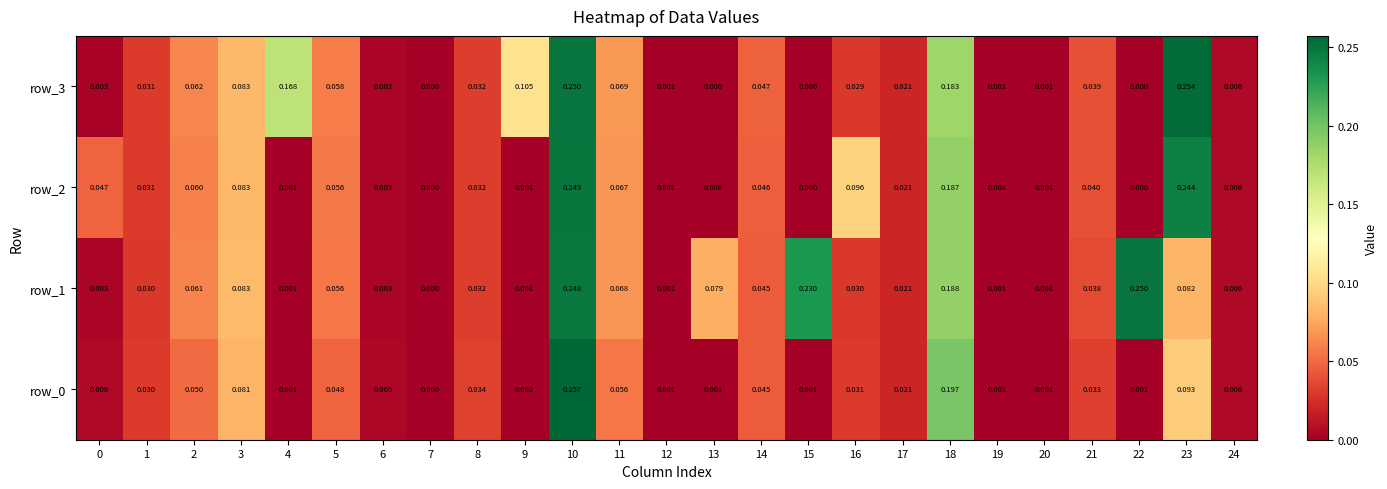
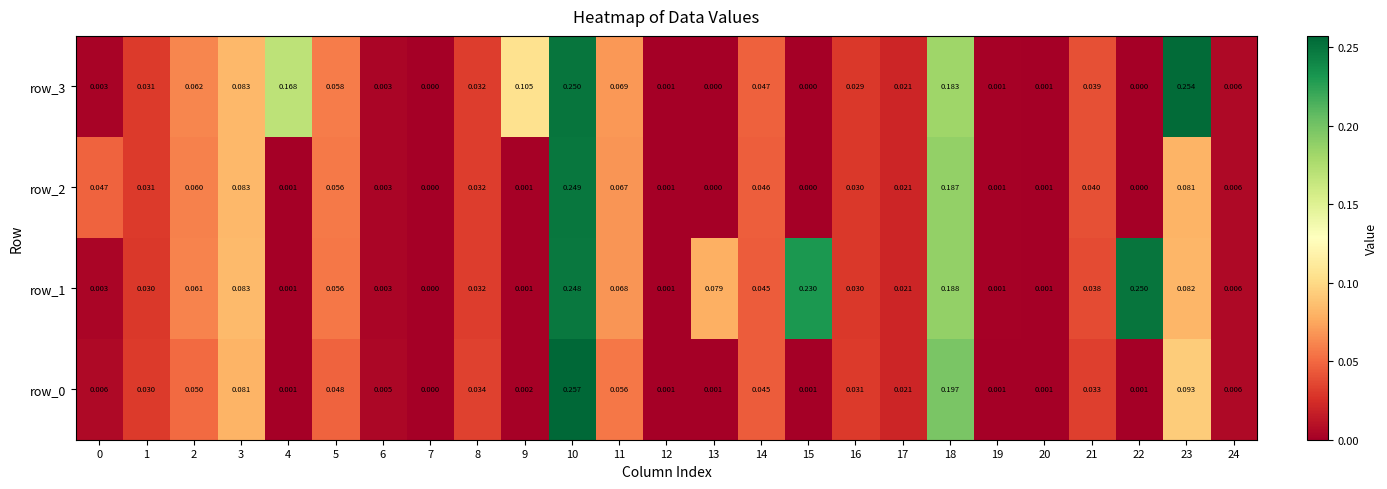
  {
    "row_3": {
      "0": 0.003,
      "1": 0.031,
      "2": 0.062,
      "3": 0.083,
      "4": 0.168,
      "5": 0.058,
      "6": 0.003,
      "7": 0.000,
      "8": 0.032,
      "9": 0.105,
      "10": 0.250,
      "11": 0.069,
      "12": 0.001,
      "13": 0.000,
      "14": 0.047,
      "15": 0.000,
      "16": 0.029,
      "17": 0.021,
      "18": 0.183,
      "19": 0.001,
      "20": 0.001,
      "21": 0.039,
      "22": 0.000,
      "23": 0.254,
      "24": 0.006
    },
    "row_2": {
      "0": 0.047,
      "1": 0.031,
      "2": 0.060,
      "3": 0.083,
      "4": 0.001,
      "5": 0.056,
      "6": 0.003,
      "7": 0.000,
      "8": 0.032,
      "9": 0.001,
      "10": 0.249,
      "11": 0.067,
      "12": 0.001,
      "13": 0.000,
      "14": 0.046,
      "15": 0.000,
-     "16": 0.096,
+     "16": 0.030,
      "17": 0.021,
      "18": 0.187,
      "19": 0.001,
      "20": 0.001,
      "21": 0.040,
      "22": 0.000,
-     "23": 0.244,
+     "23": 0.081,
      "24": 0.006
    },
    "row_1": {
      "0": 0.003,
      "1": 0.030,
      "2": 0.061,
      "3": 0.083,
      "4": 0.001,
      "5": 0.056,
      "6": 0.003,
      "7": 0.000,
      "8": 0.032,
      "9": 0.001,
      "10": 0.248,
      "11": 0.068,
      "12": 0.001,
      "13": 0.079,
      "14": 0.045,
      "15": 0.230,
      "16": 0.030,
      "17": 0.021,
      "18": 0.188,
      "19": 0.001,
      "20": 0.001,
      "21": 0.038,
      "22": 0.250,
      "23": 0.082,
      "24": 0.006
    },
    "row_0": {
      "0": 0.006,
      "1": 0.030,
      "2": 0.050,
      "3": 0.081,
      "4": 0.001,
      "5": 0.048,
      "6": 0.005,
      "7": 0.000,
      "8": 0.034,
      "9": 0.002,
      "10": 0.257,
      "11": 0.056,
      "12": 0.001,
      "13": 0.001,
      "14": 0.045,
      "15": 0.001,
      "16": 0.031,
      "17": 0.021,
      "18": 0.197,
      "19": 0.001,
      "20": 0.001,
      "21": 0.033,
      "22": 0.001,
      "23": 0.093,
      "24": 0.006
    }
  }
